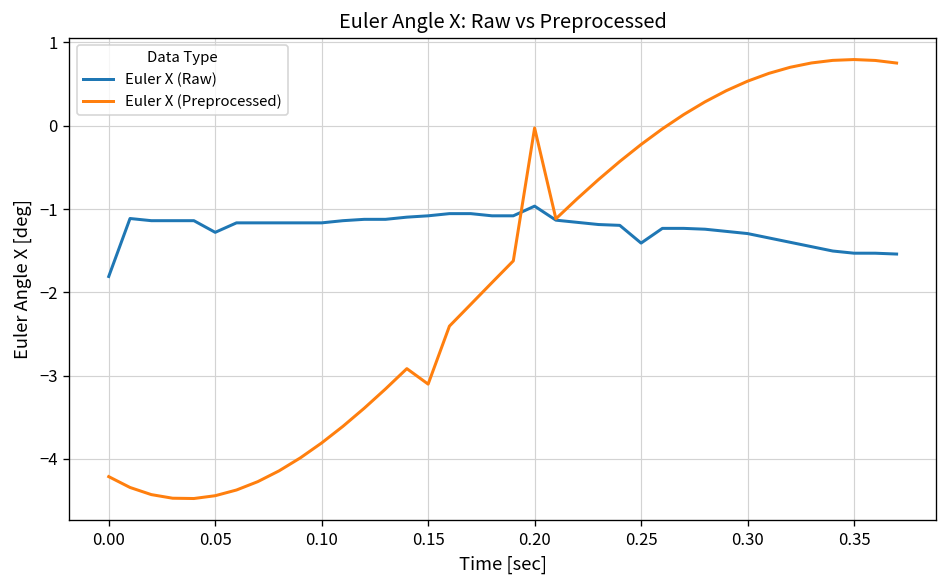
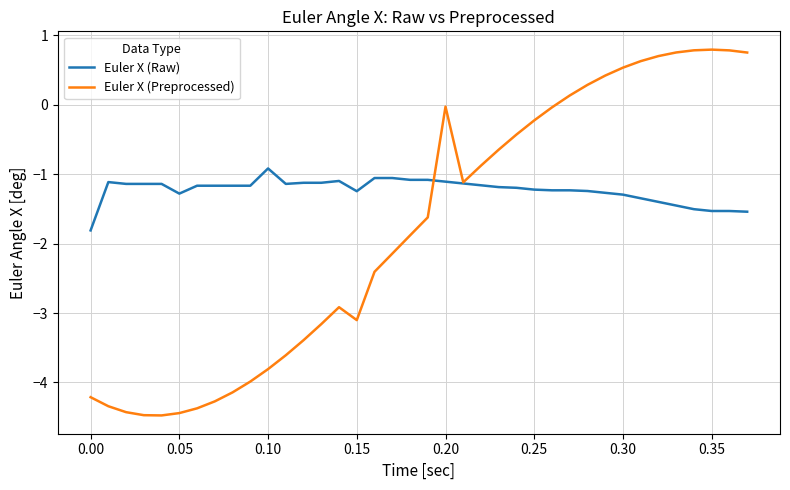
  {
    "Euler X (Raw)": {
      "0.00": -1.8,
      "0.05": -1.3,
-     "0.10": -1.2,
-     "0.15": -1.1,
-     "0.20": -1.0,
-     "0.25": -1.4,
+     "0.10": -0.9,
+     "0.15": -1.2,
+     "0.20": -1.1,
+     "0.25": -1.2,
      "0.30": -1.3,
      "0.35": -1.5
    },
    "Euler X (Preprocessed)": {
      "0.00": -4.2,
      "0.05": -4.4,
      "0.10": -3.8,
      "0.15": -3.1,
      "0.20": 0.0,
      "0.25": -0.2,
      "0.30": 0.5,
      "0.35": 0.8
    }
  }
